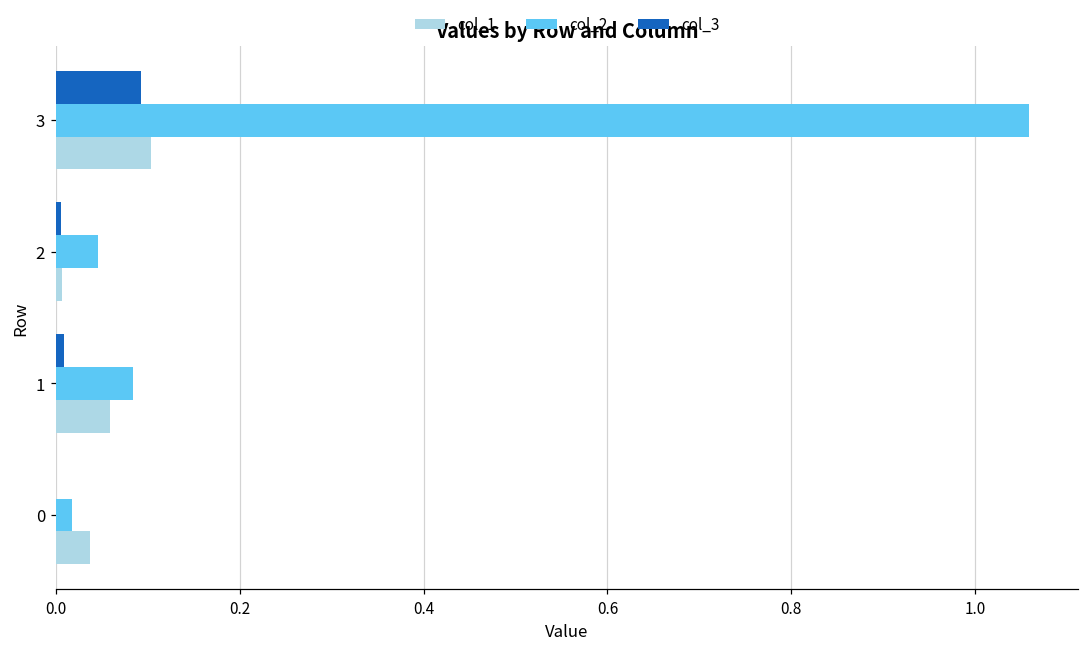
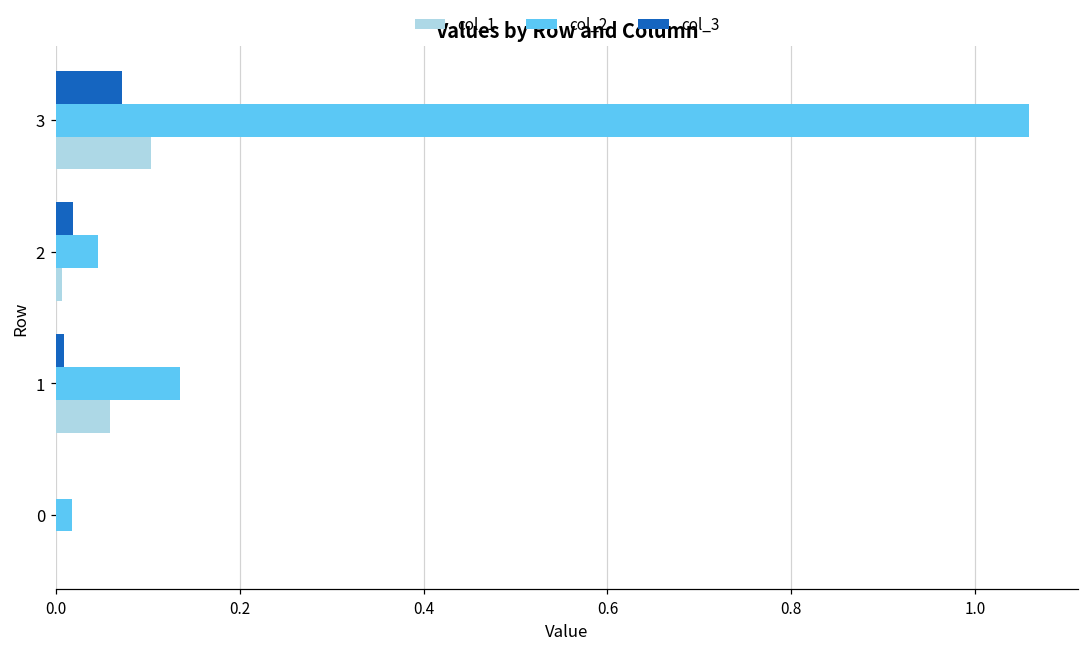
  {
    "col_1": {
      "3": 0.10,
      "2": 0.01,
      "1": 0.06,
-     "0": 0.04
+     "0": 0.00
    },
    "col_2": {
      "3": 1.06,
      "2": 0.05,
-     "1": 0.08,
+     "1": 0.14,
      "0": 0.02
    },
    "col_3": {
-     "3": 0.09,
-     "2": 0.01,
+     "3": 0.07,
+     "2": 0.02,
      "1": 0.01
    }
  }
